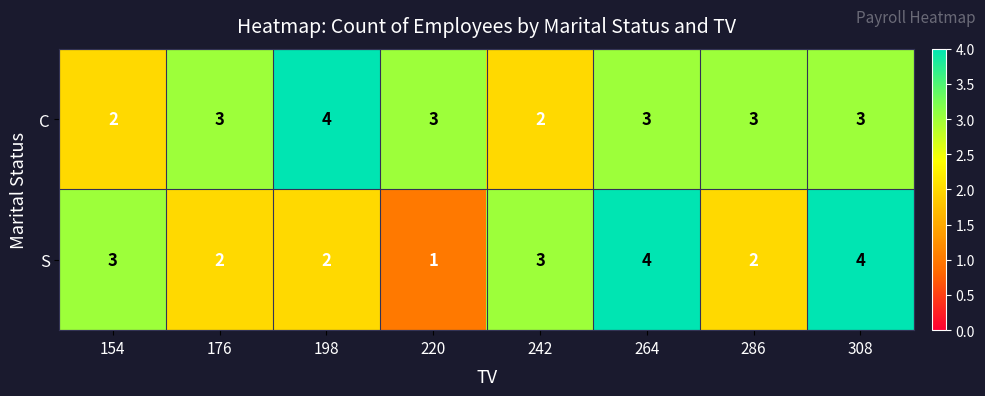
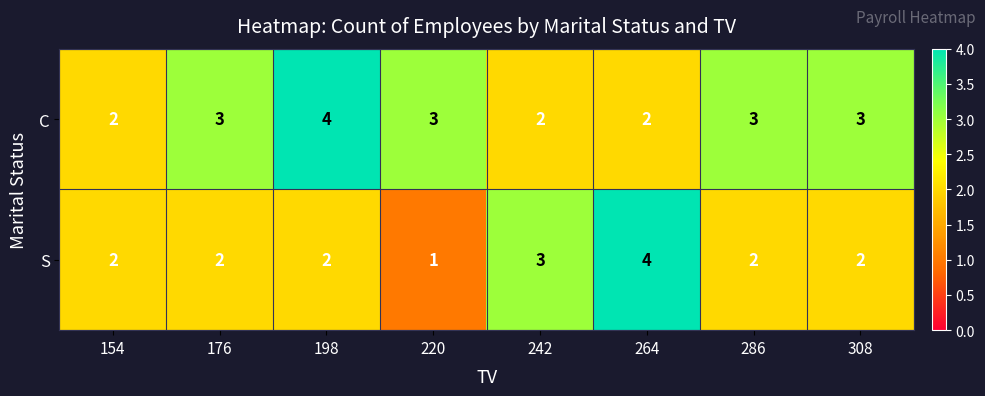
  {
    "C": {
      "154": 2,
      "176": 3,
      "198": 4,
      "220": 3,
      "242": 2,
-     "264": 3,
+     "264": 2,
      "286": 3,
      "308": 3
    },
    "S": {
-     "154": 3,
+     "154": 2,
      "176": 2,
      "198": 2,
      "220": 1,
      "242": 3,
      "264": 4,
      "286": 2,
-     "308": 4
+     "308": 2
    }
  }
